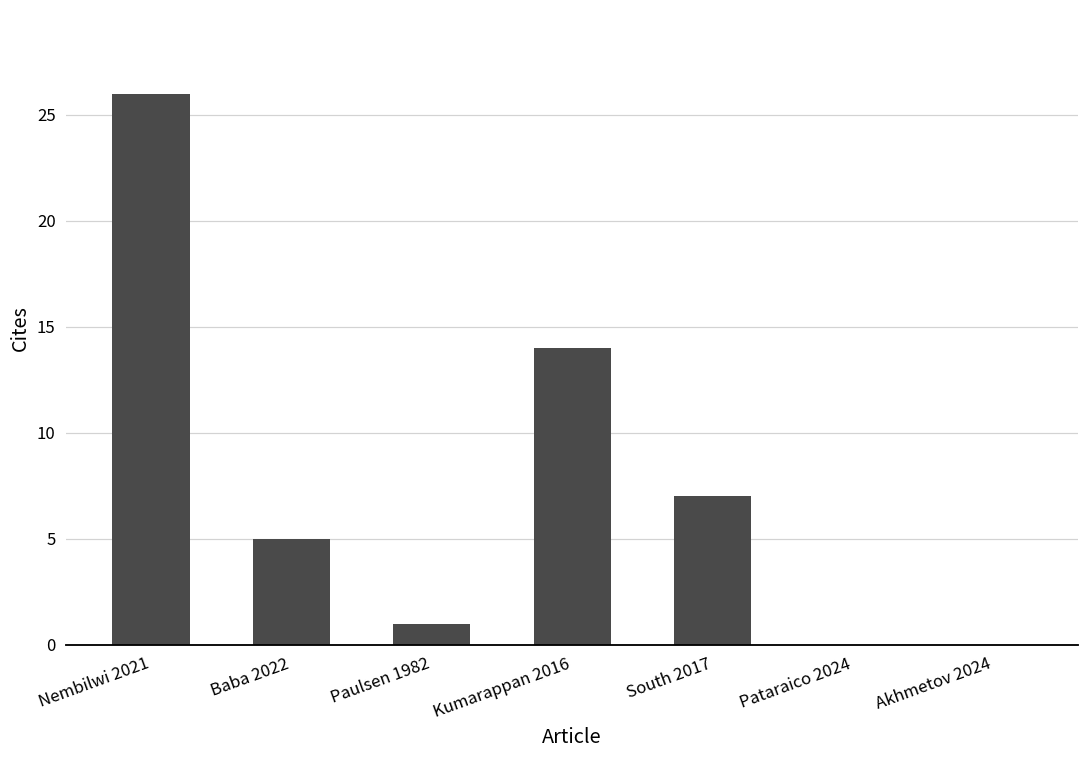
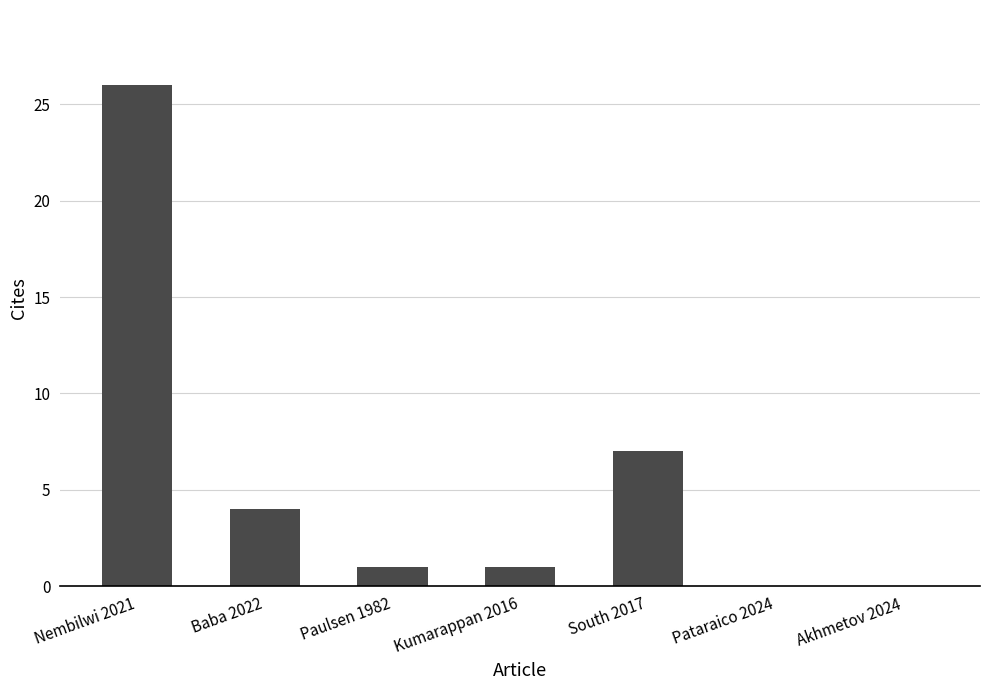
  {
    "Nembilwi 2021": 26,
-   "Baba 2022": 5,
+   "Baba 2022": 4,
    "Paulsen 1982": 1,
-   "Kumarappan 2016": 14,
+   "Kumarappan 2016": 1,
    "South 2017": 7,
    "Pataraico 2024": 0,
    "Akhmetov 2024": 0
  }
